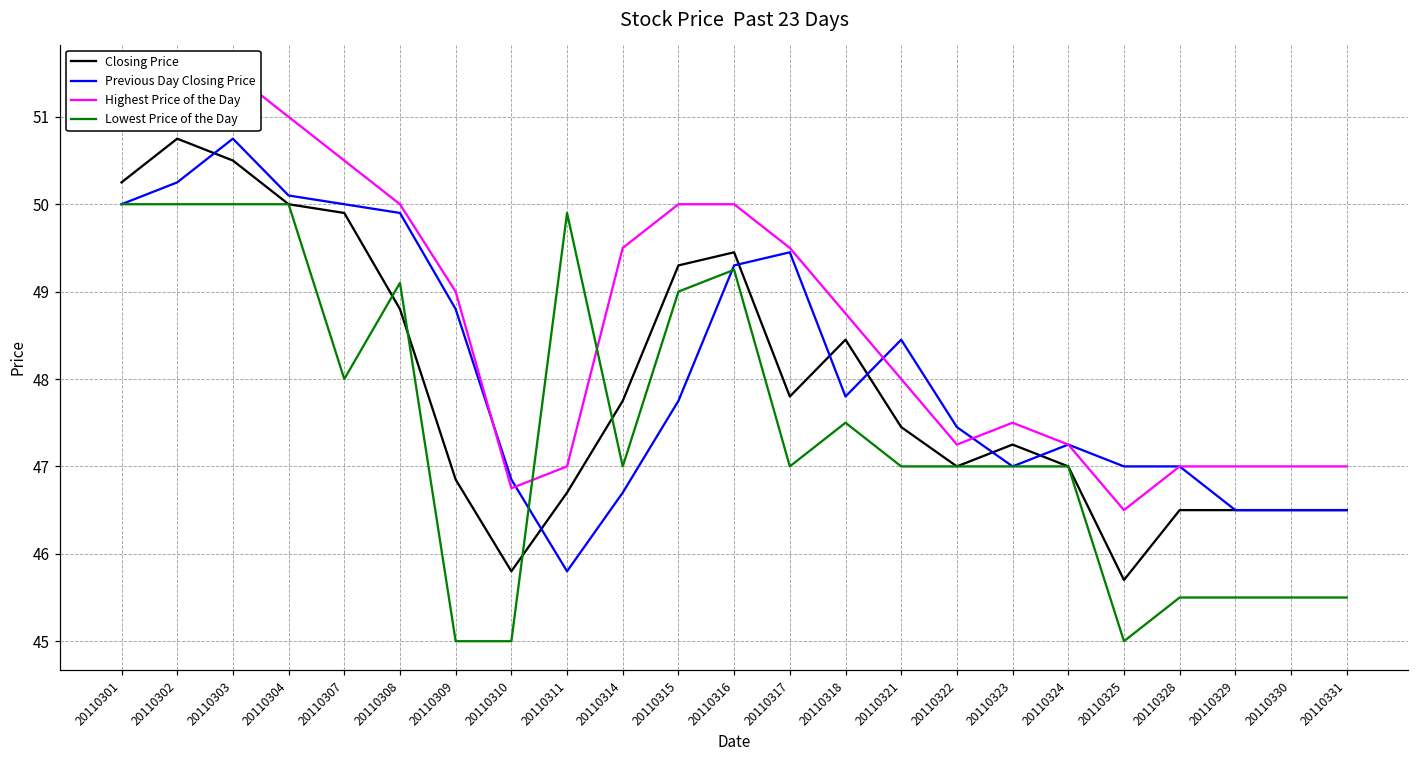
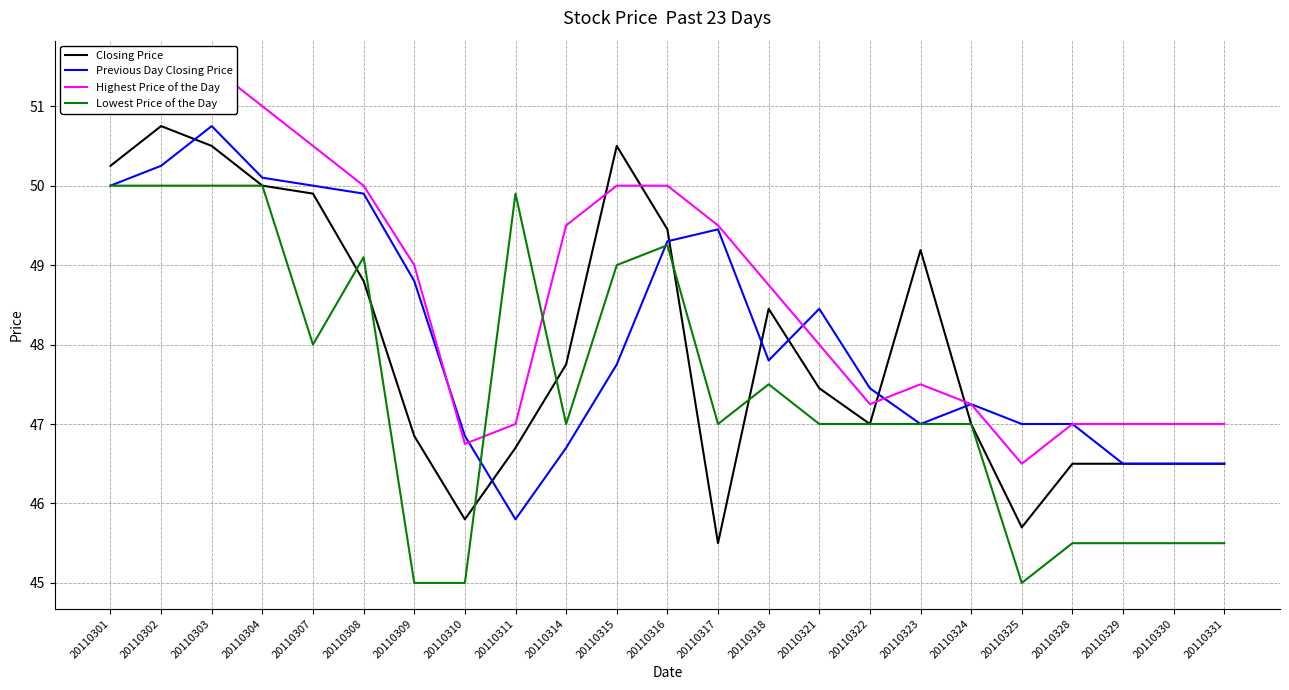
  {
    "Closing Price": {
      "20110301": 50.3,
      "20110302": 50.8,
      "20110303": 50.5,
      "20110307": 49.9,
      "20110308": 48.8,
      "20110309": 46.9,
      "20110310": 45.8,
      "20110311": 46.7,
      "20110314": 47.8,
-     "20110315": 49.3,
+     "20110315": 50.5,
      "20110316": 49.5,
-     "20110317": 47.8,
+     "20110317": 45.5,
      "20110318": 48.5,
      "20110321": 47.5,
-     "20110323": 47.3,
+     "20110323": 49.2,
      "20110325": 45.7,
      "20110328": 46.5
    },
    "Previous Day Closing Price": {
      "20110302": 50.3,
      "20110303": 50.8,
      "20110304": 50.1,
      "20110307": 50.0,
      "20110308": 49.9,
      "20110309": 48.8,
      "20110310": 46.9,
      "20110311": 45.8,
      "20110314": 46.7,
      "20110315": 47.8,
      "20110316": 49.3,
      "20110317": 49.5,
      "20110318": 47.8,
      "20110321": 48.5,
      "20110322": 47.5,
      "20110325": 47.0
    },
    "Highest Price of the Day": {
      "20110304": 51.0,
      "20110307": 50.5,
      "20110308": 50.0,
      "20110309": 49.0,
      "20110310": 46.8,
      "20110311": 47.0,
      "20110314": 49.5,
      "20110315": 50.0,
      "20110316": 50.0,
      "20110317": 49.5,
      "20110318": 48.8,
      "20110321": 48.0,
      "20110322": 47.3,
      "20110323": 47.5,
      "20110325": 46.5,
      "20110329": 47.0,
      "20110330": 47.0,
      "20110331": 47.0
    },
    "Lowest Price of the Day": {
      "20110302": 50.0,
      "20110303": 50.0,
      "20110307": 48.0,
      "20110308": 49.1,
      "20110309": 45.0,
      "20110310": 45.0,
      "20110311": 49.9,
      "20110314": 47.0,
      "20110315": 49.0,
      "20110316": 49.3,
      "20110317": 47.0,
      "20110318": 47.5,
      "20110321": 47.0,
      "20110325": 45.0,
      "20110328": 45.5,
      "20110329": 45.5,
      "20110330": 45.5,
      "20110331": 45.5
    }
  }
